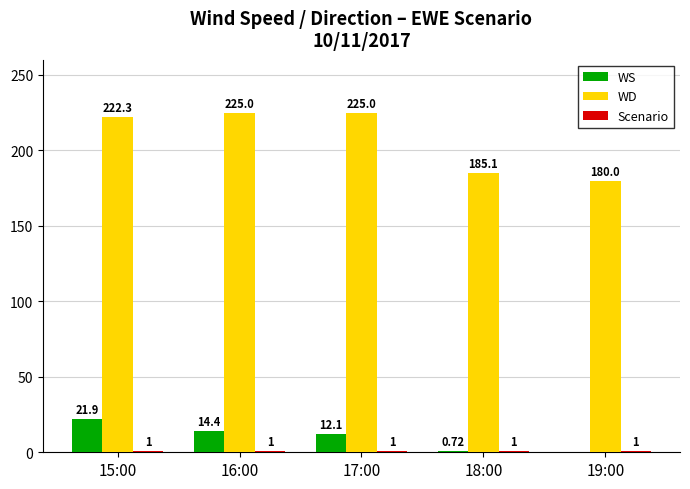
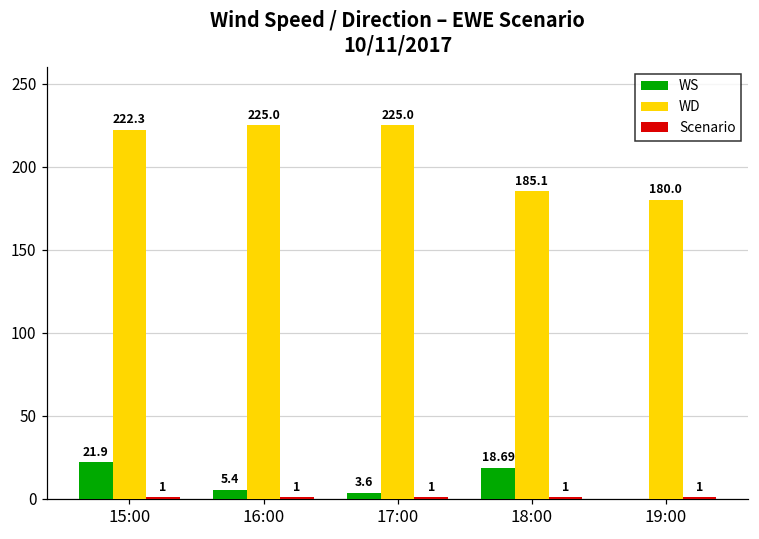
  {
    "WS": {
      "15:00": 21.9,
-     "16:00": 14.4,
-     "17:00": 12.1,
-     "18:00": 0.72
+     "16:00": 5.4,
+     "17:00": 3.6,
+     "18:00": 18.69
    },
    "WD": {
      "15:00": 222.3,
      "16:00": 225.0,
      "17:00": 225.0,
      "18:00": 185.1,
      "19:00": 180.0
    },
    "Scenario": {
      "15:00": 1,
      "16:00": 1,
      "17:00": 1,
      "18:00": 1,
      "19:00": 1
    }
  }
